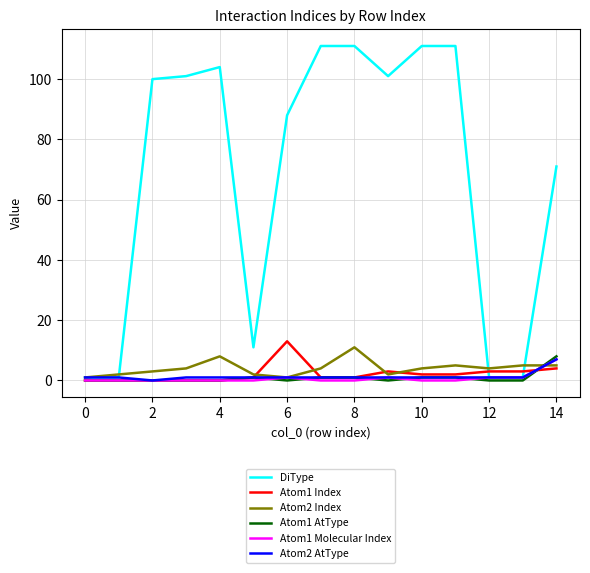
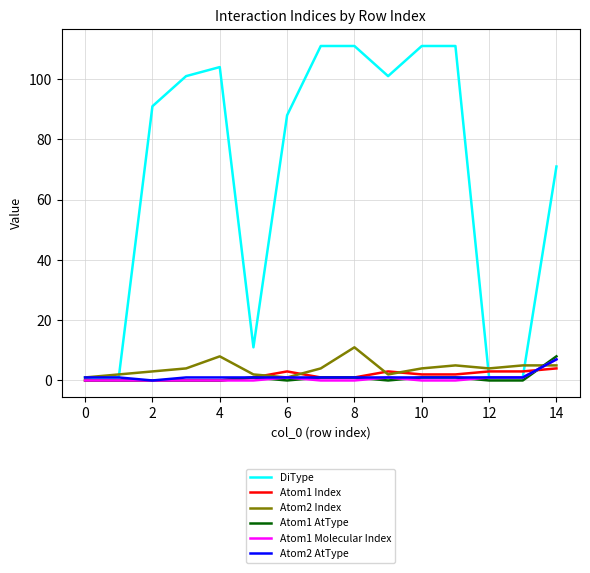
  {
    "DiType": {
-     "2": 100,
+     "2": 91,
      "4": 104,
      "6": 88,
      "8": 111,
      "10": 111,
      "14": 71
    },
    "Atom1 Index": {
-     "6": 13,
+     "6": 3,
      "10": 2,
      "12": 3,
      "14": 4
    },
    "Atom2 Index": {
      "2": 3,
      "4": 8,
      "8": 11,
      "10": 4,
      "12": 4,
      "14": 5
    },
    "Atom1 AtType": {
      "6": 0,
      "12": 0,
      "14": 8
    },
    "Atom1 Molecular Index": {
      "8": 0,
      "10": 0
    },
    "Atom2 AtType": {
      "4": 1
    }
  }
